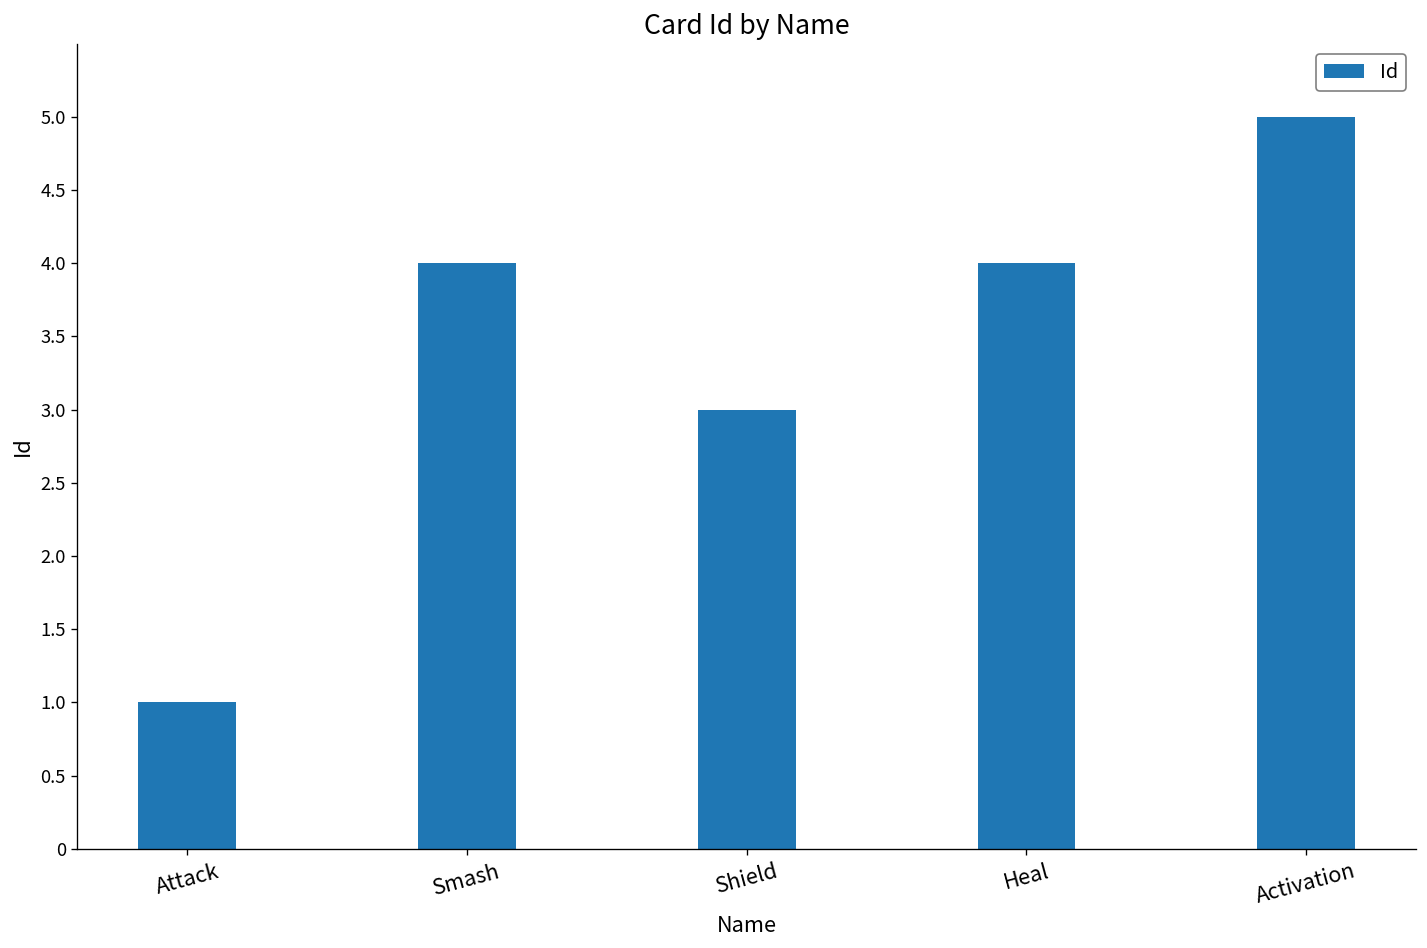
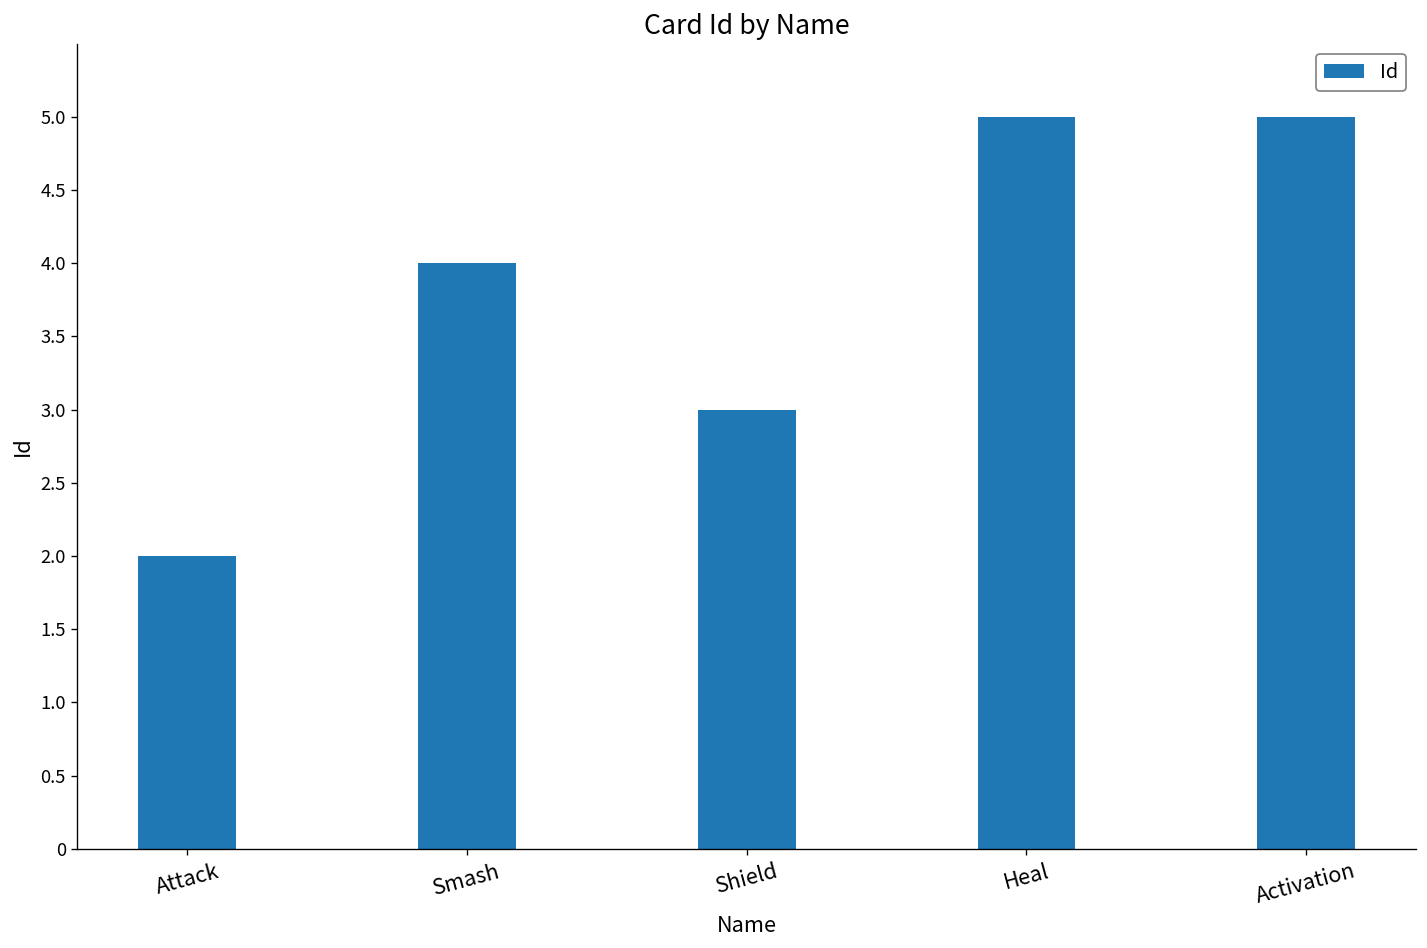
  {
-   "Attack": 1,
+   "Attack": 2,
    "Smash": 4,
    "Shield": 3,
-   "Heal": 4,
+   "Heal": 5,
    "Activation": 5
  }
